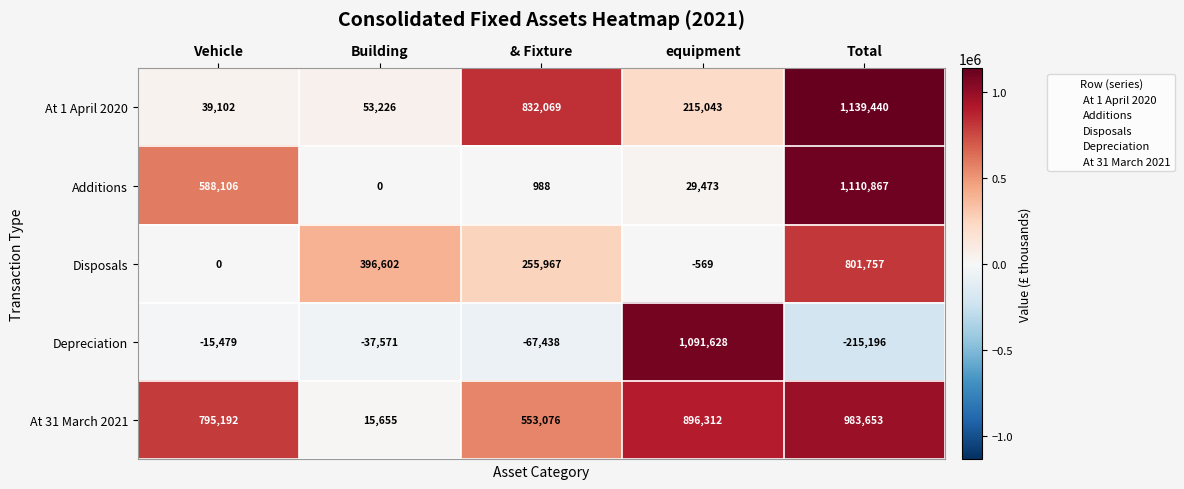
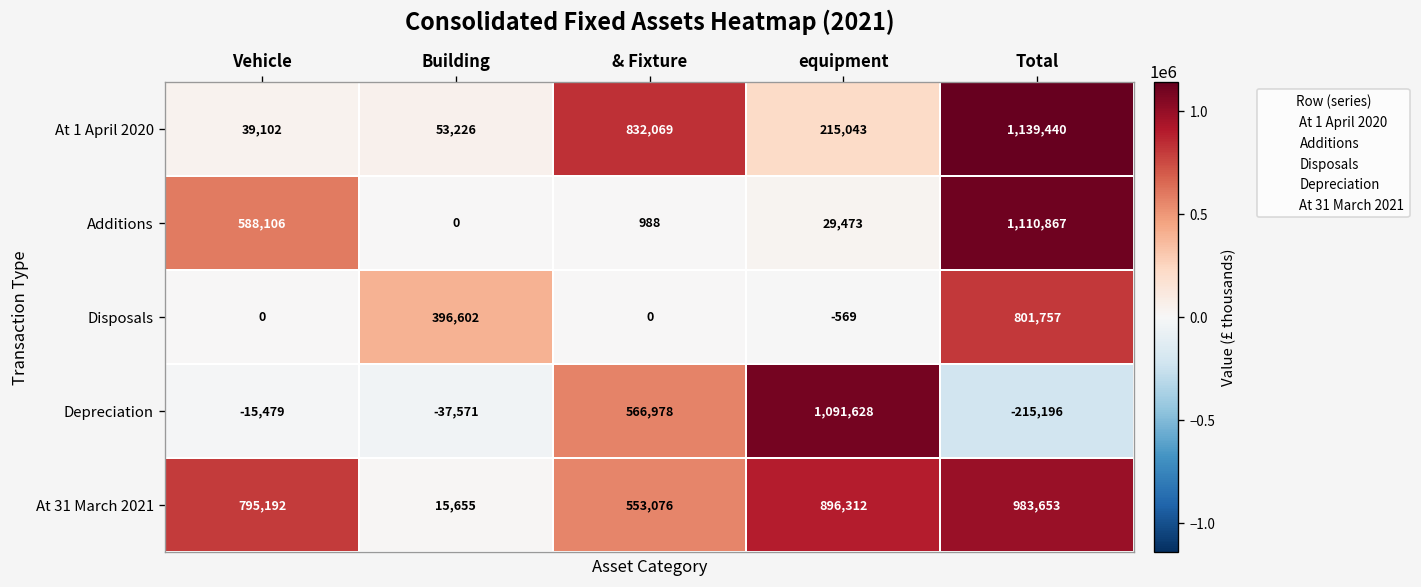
  {
    "At 1 April 2020": {
      "Vehicle": "39,102",
      "Building": "53,226",
      "& Fixture": "832,069",
      "equipment": "215,043",
      "Total": "1,139,440"
    },
    "Additions": {
      "Vehicle": "588,106",
      "Building": "0",
      "& Fixture": "988",
      "equipment": "29,473",
      "Total": "1,110,867"
    },
    "Disposals": {
      "Vehicle": "0",
      "Building": "396,602",
-     "& Fixture": "255,967",
+     "& Fixture": "0",
      "equipment": "-569",
      "Total": "801,757"
    },
    "Depreciation": {
      "Vehicle": "-15,479",
      "Building": "-37,571",
-     "& Fixture": "-67,438",
+     "& Fixture": "566,978",
      "equipment": "1,091,628",
      "Total": "-215,196"
    },
    "At 31 March 2021": {
      "Vehicle": "795,192",
      "Building": "15,655",
      "& Fixture": "553,076",
      "equipment": "896,312",
      "Total": "983,653"
    }
  }
